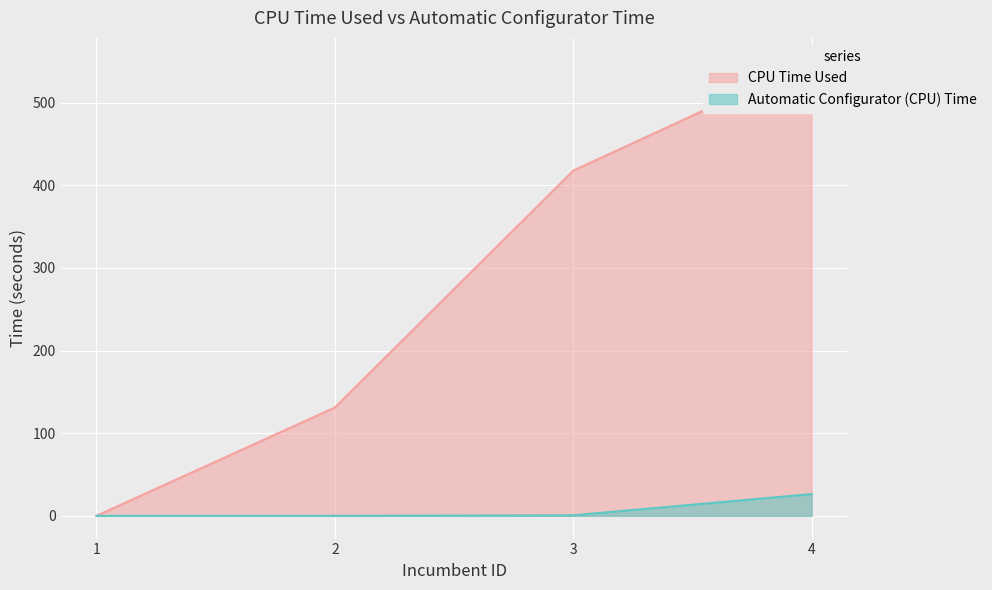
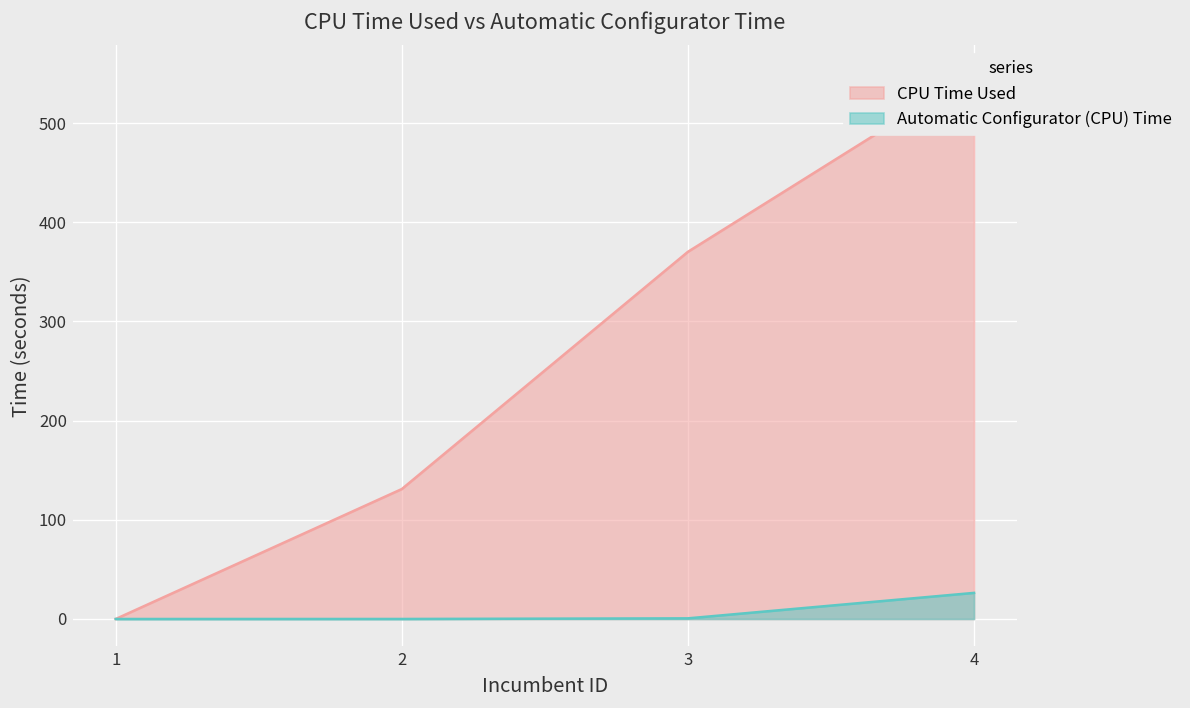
  {
    "CPU Time Used": {
      "2": 130,
-     "3": 420
+     "3": 370
    },
    "Automatic Configurator (CPU) Time": {
      "2": 0,
      "3": 0,
      "4": 30
    }
  }
